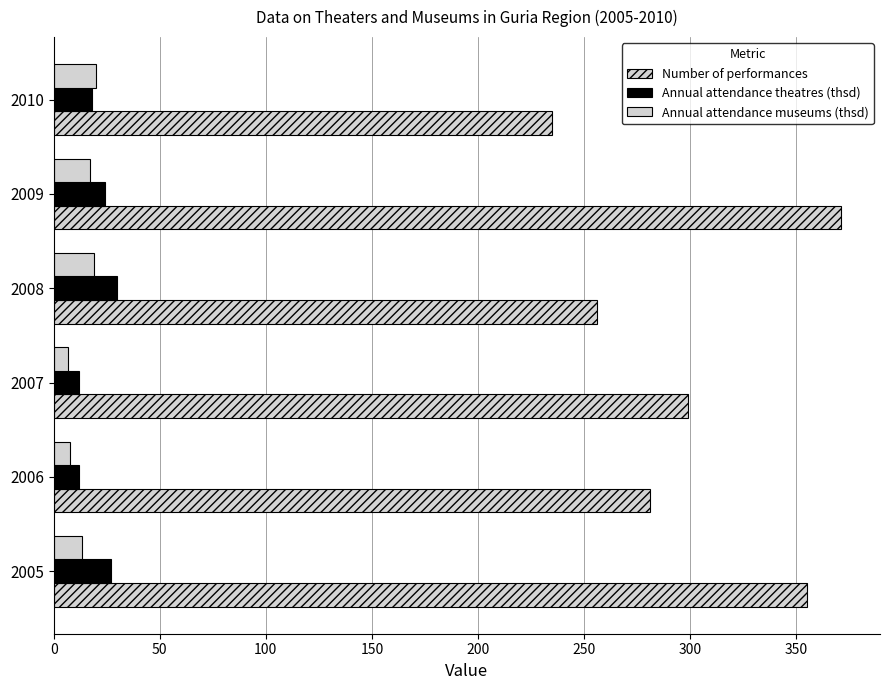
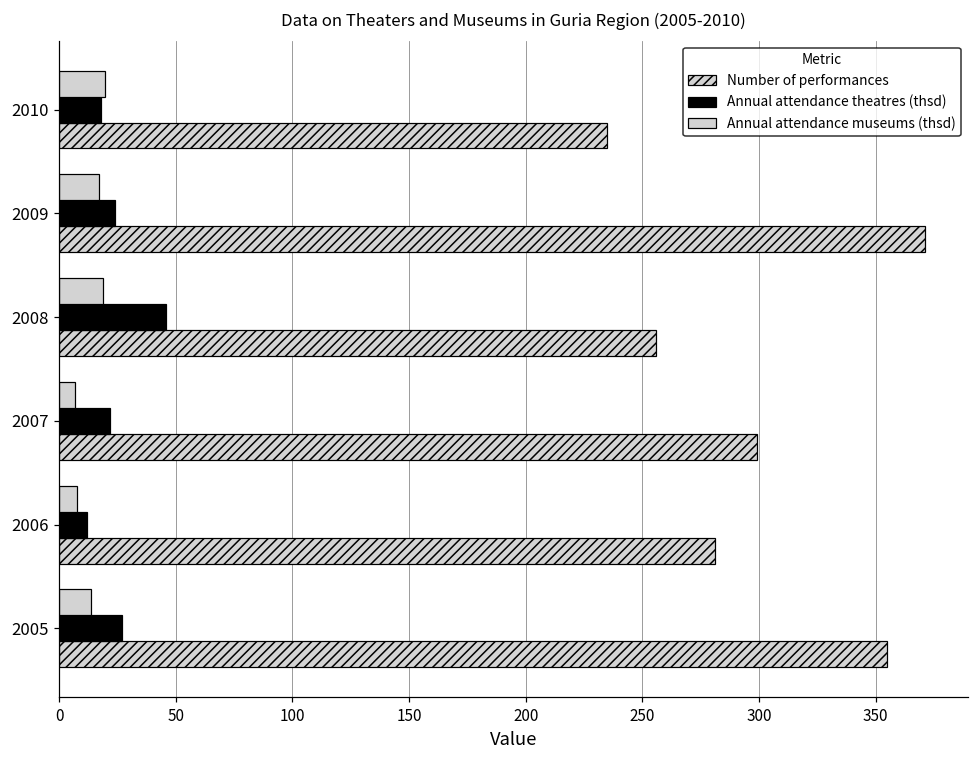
  {
    "Annual attendance theatres (thsd)": {
      "2010": 18,
      "2009": 24,
-     "2008": 30,
-     "2007": 12,
+     "2008": 46,
+     "2007": 22,
      "2006": 12,
      "2005": 27
    }
  }
